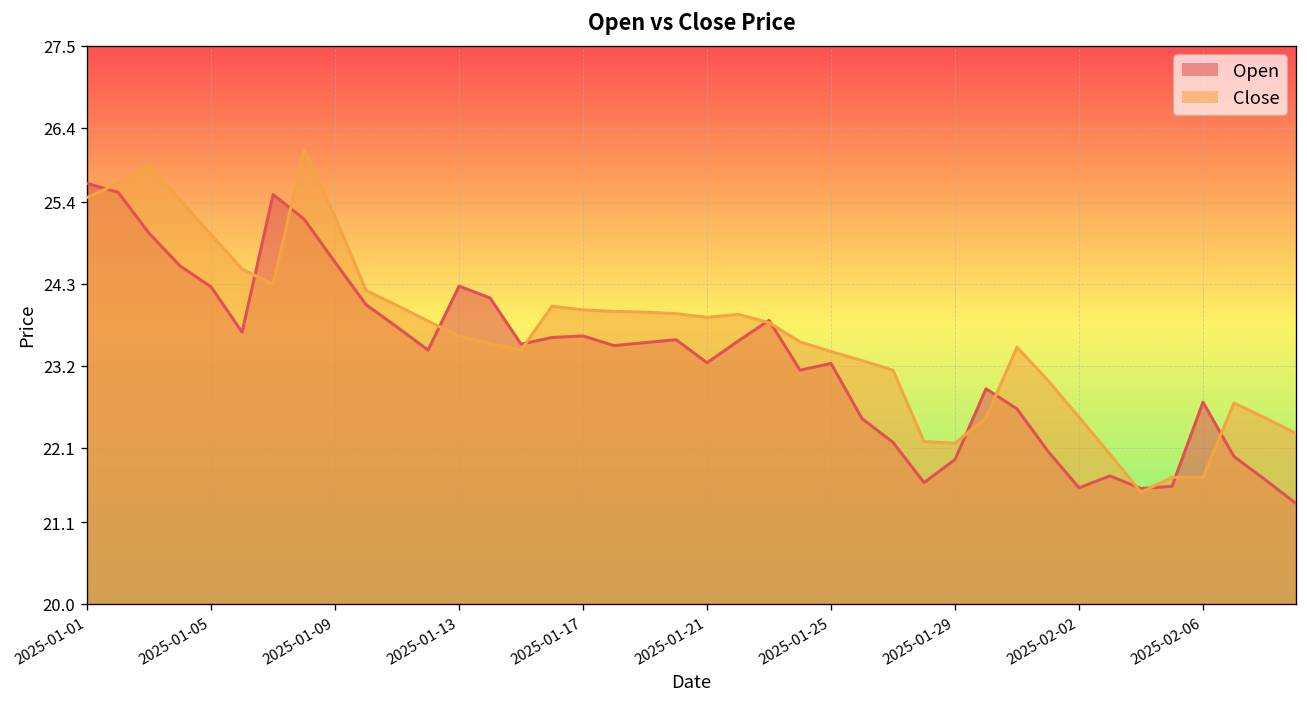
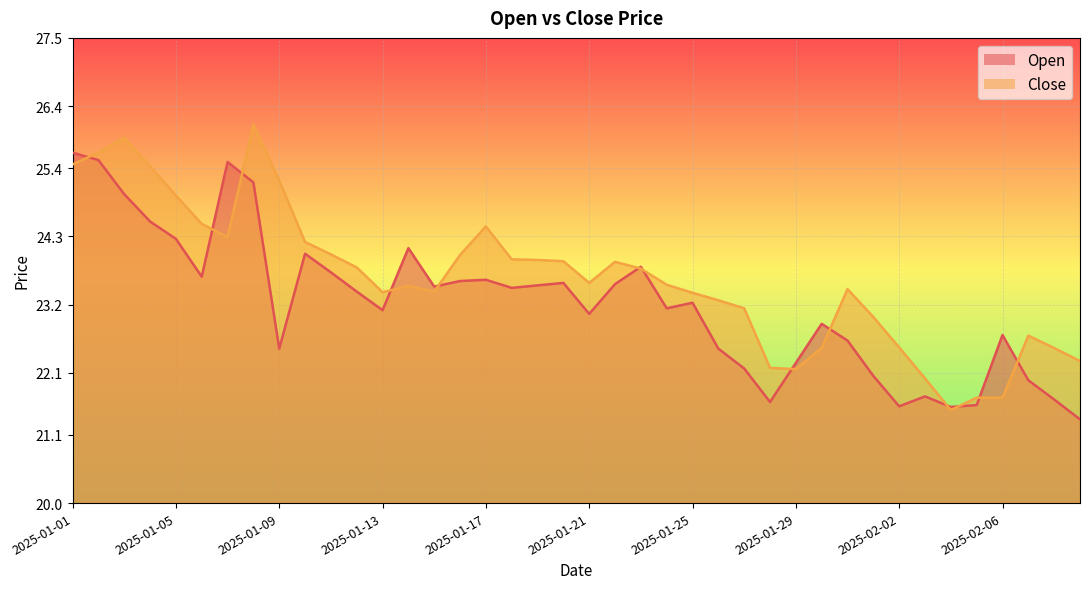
  {
    "Open": {
      "2025-01-01": 25.7,
      "2025-01-05": 24.3,
-     "2025-01-09": 24.6,
-     "2025-01-13": 24.3,
+     "2025-01-09": 22.5,
+     "2025-01-13": 23.1,
      "2025-01-17": 23.6,
-     "2025-01-21": 23.2,
+     "2025-01-21": 23.1,
      "2025-01-25": 23.2,
-     "2025-01-29": 21.9,
+     "2025-01-29": 22.3,
      "2025-02-02": 21.6,
      "2025-02-06": 22.7
    },
    "Close": {
      "2025-01-01": 25.5,
      "2025-01-05": 25.0,
      "2025-01-09": 25.2,
-     "2025-01-13": 23.6,
-     "2025-01-17": 24.0,
-     "2025-01-21": 23.9,
+     "2025-01-13": 23.4,
+     "2025-01-17": 24.5,
+     "2025-01-21": 23.6,
      "2025-01-25": 23.4,
      "2025-01-29": 22.2,
      "2025-02-02": 22.5,
      "2025-02-06": 21.7
    }
  }
